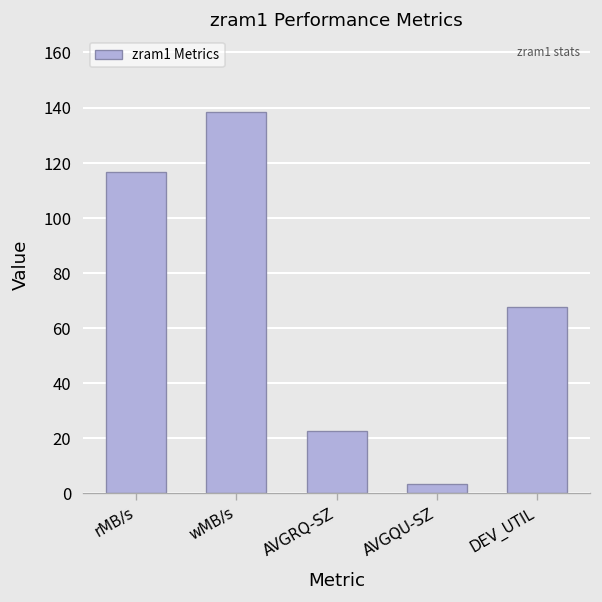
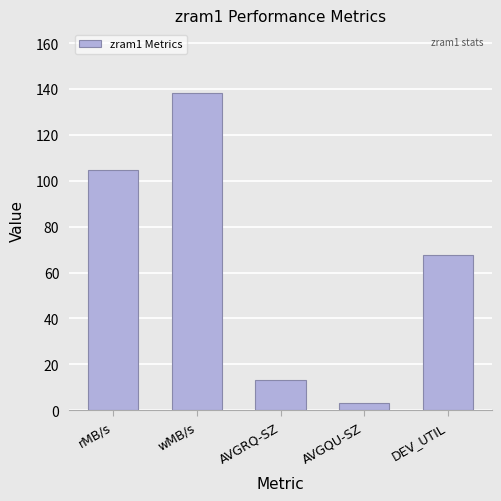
  {
-   "rMB/s": 116,
+   "rMB/s": 105,
    "wMB/s": 138,
-   "AVGRQ-SZ": 23,
+   "AVGRQ-SZ": 13,
    "AVGQU-SZ": 3,
    "DEV_UTIL": 68
  }
